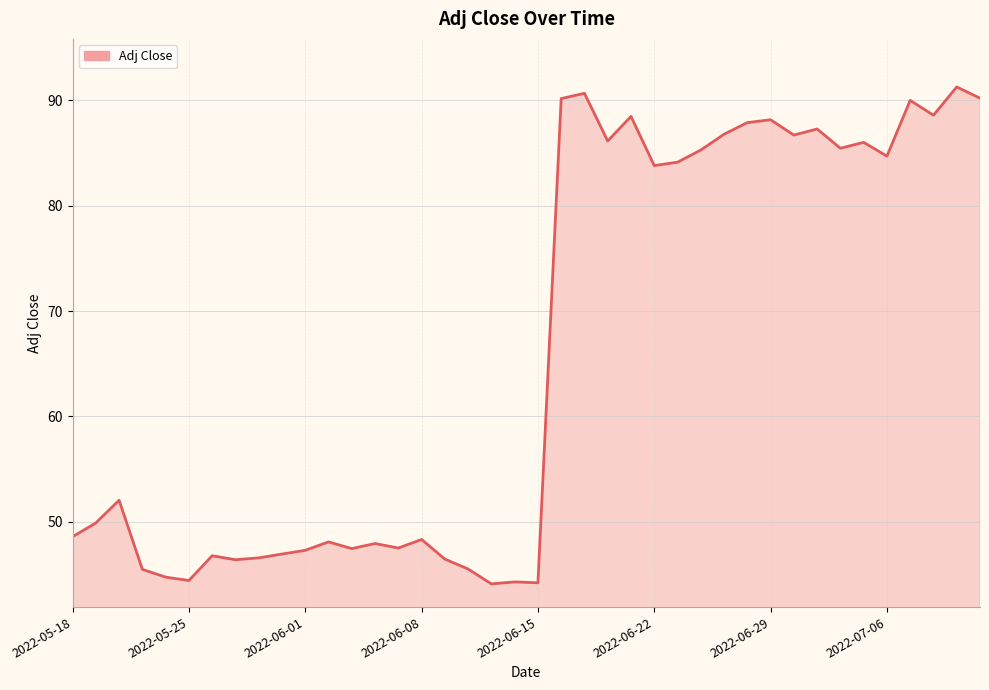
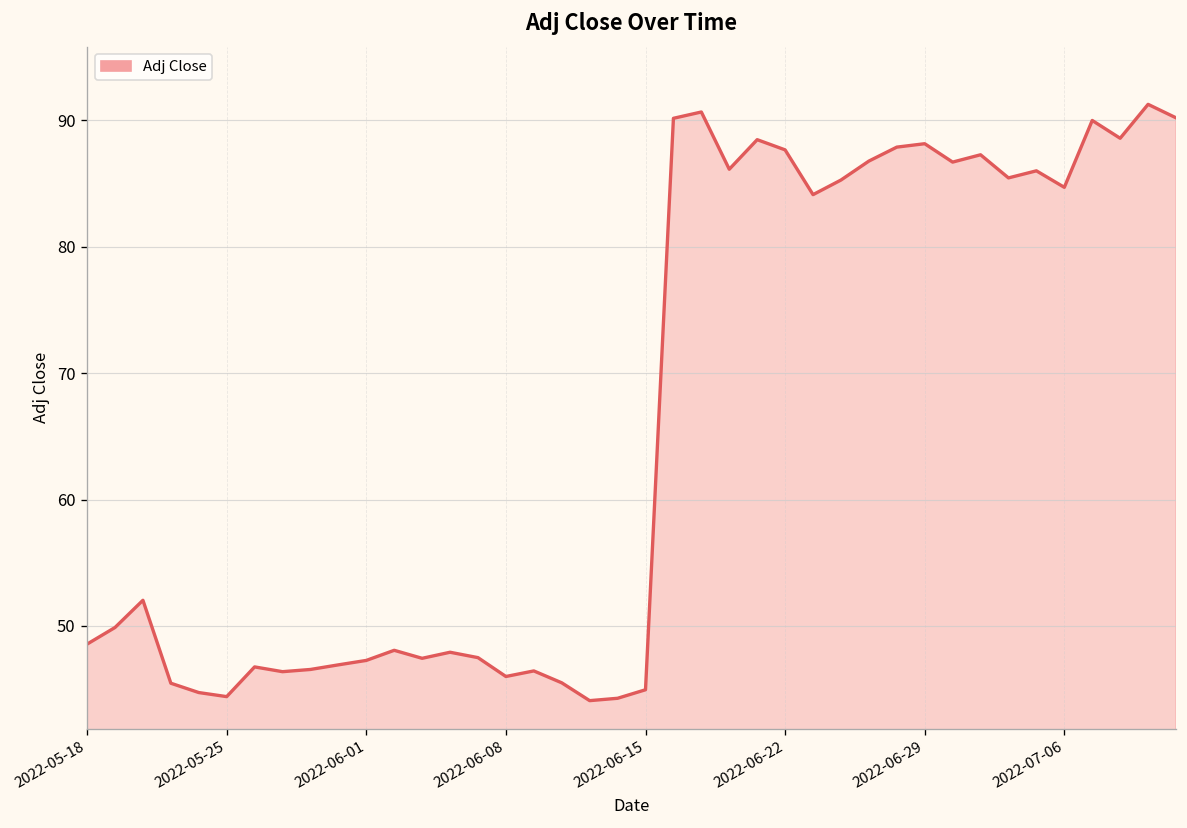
  {
    "2022-05-18": 48.6,
    "2022-05-25": 44.4,
    "2022-06-01": 47.3,
-   "2022-06-08": 48.3,
-   "2022-06-15": 44.2,
-   "2022-06-22": 83.8,
+   "2022-06-08": 46.0,
+   "2022-06-15": 45.0,
+   "2022-06-22": 87.7,
    "2022-06-29": 88.2,
    "2022-07-06": 84.7
  }
